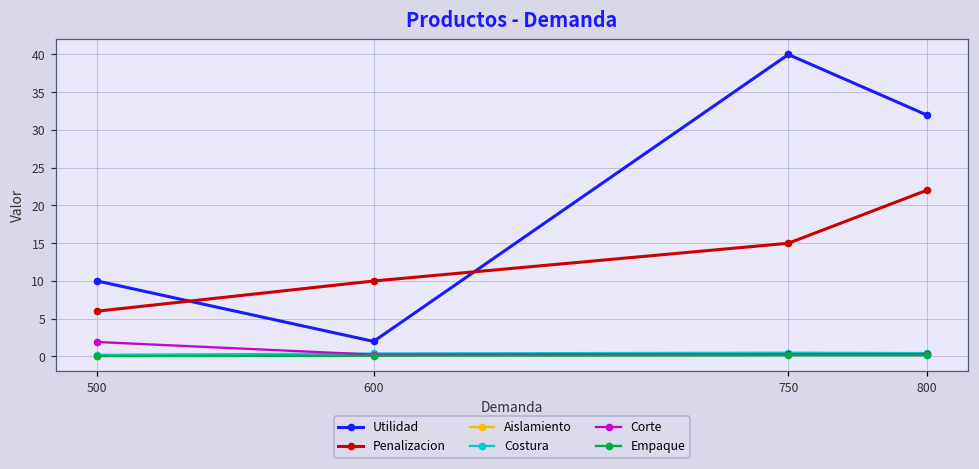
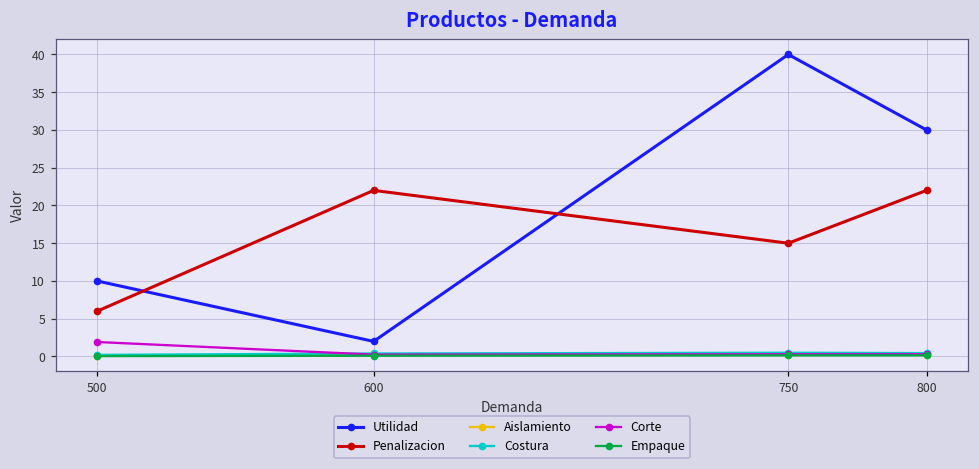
  {
    "Utilidad": {
      "500": 10,
      "600": 2,
      "750": 40,
-     "800": 32
+     "800": 30
    },
    "Penalizacion": {
      "500": 6,
-     "600": 10,
+     "600": 22,
      "750": 15,
      "800": 22
    },
    "Corte": {
      "500": 2
    }
  }
